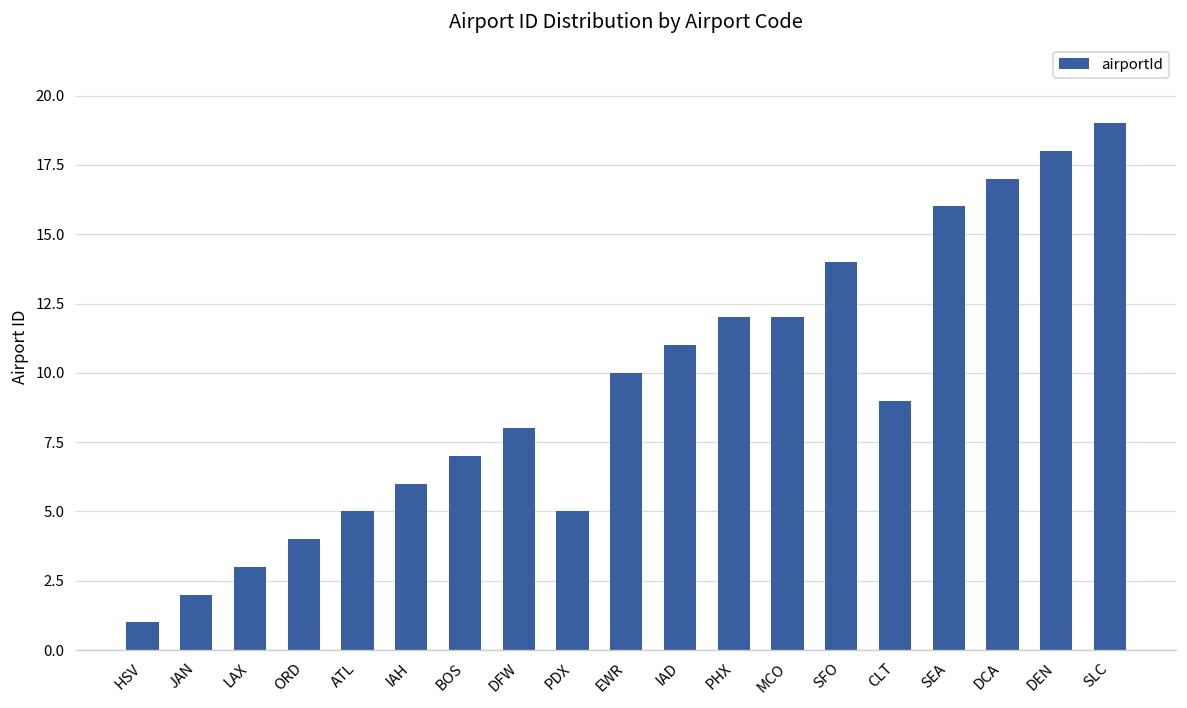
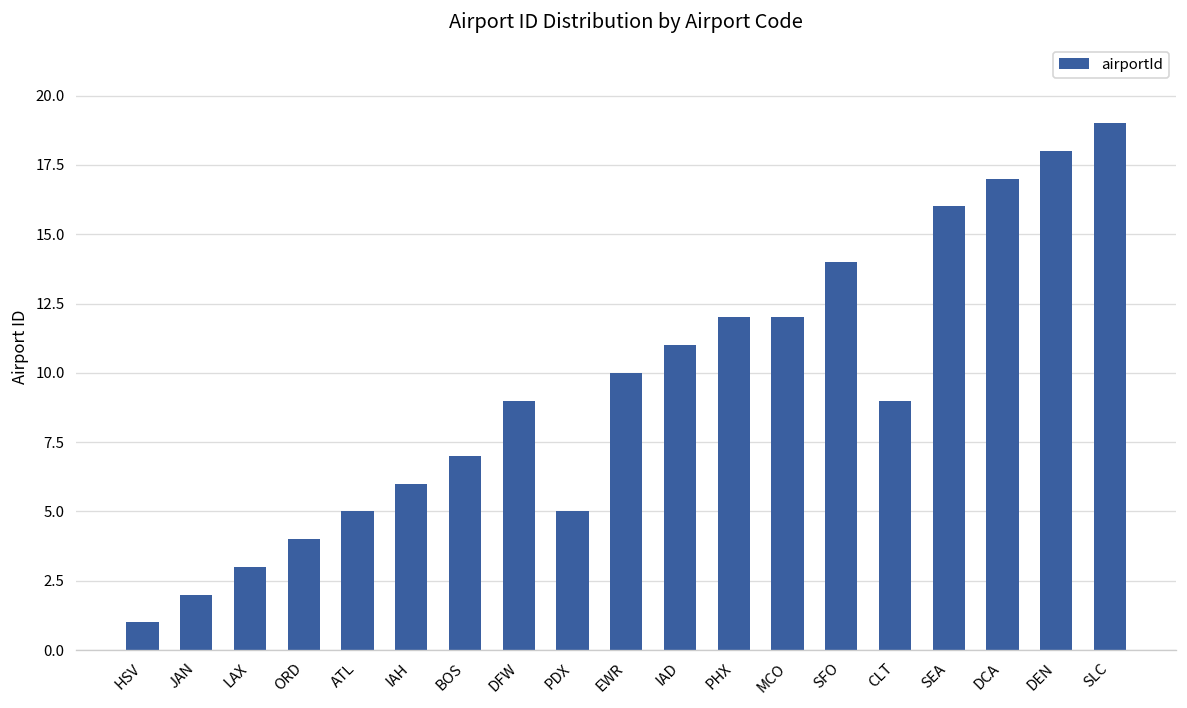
  {
    "HSV": 1,
    "JAN": 2,
    "LAX": 3,
    "ORD": 4,
    "ATL": 5,
    "IAH": 6,
    "BOS": 7,
-   "DFW": 8,
+   "DFW": 9,
    "PDX": 5,
    "EWR": 10,
    "IAD": 11,
    "PHX": 12,
    "MCO": 12,
    "SFO": 14,
    "CLT": 9,
    "SEA": 16,
    "DCA": 17,
    "DEN": 18,
    "SLC": 19
  }
